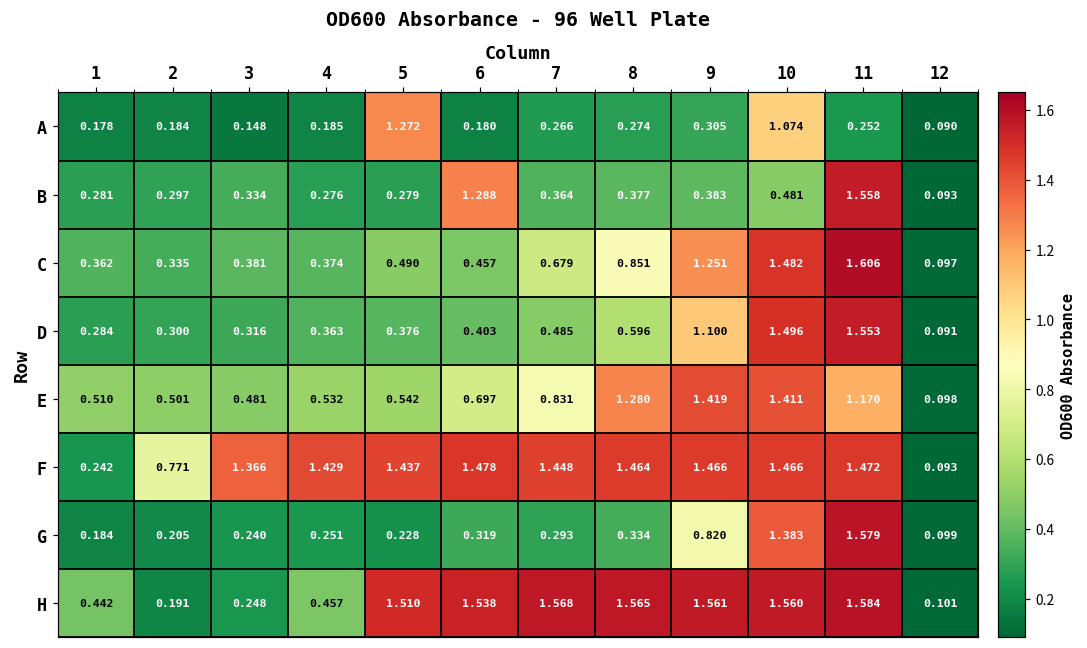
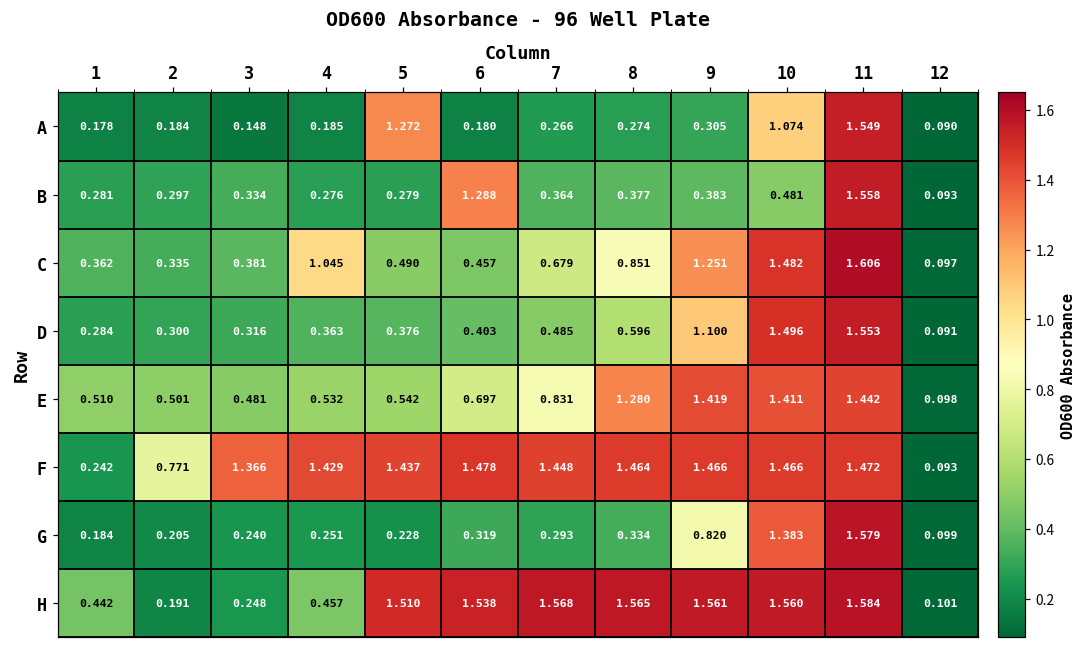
  {
    "A": {
      "1": 0.178,
      "2": 0.184,
      "3": 0.148,
      "4": 0.185,
      "5": 1.272,
      "6": 0.180,
      "7": 0.266,
      "8": 0.274,
      "9": 0.305,
      "10": 1.074,
-     "11": 0.252,
+     "11": 1.549,
      "12": 0.090
    },
    "B": {
      "1": 0.281,
      "2": 0.297,
      "3": 0.334,
      "4": 0.276,
      "5": 0.279,
      "6": 1.288,
      "7": 0.364,
      "8": 0.377,
      "9": 0.383,
      "10": 0.481,
      "11": 1.558,
      "12": 0.093
    },
    "C": {
      "1": 0.362,
      "2": 0.335,
      "3": 0.381,
-     "4": 0.374,
+     "4": 1.045,
      "5": 0.490,
      "6": 0.457,
      "7": 0.679,
      "8": 0.851,
      "9": 1.251,
      "10": 1.482,
      "11": 1.606,
      "12": 0.097
    },
    "D": {
      "1": 0.284,
      "2": 0.300,
      "3": 0.316,
      "4": 0.363,
      "5": 0.376,
      "6": 0.403,
      "7": 0.485,
      "8": 0.596,
      "9": 1.100,
      "10": 1.496,
      "11": 1.553,
      "12": 0.091
    },
    "E": {
      "1": 0.510,
      "2": 0.501,
      "3": 0.481,
      "4": 0.532,
      "5": 0.542,
      "6": 0.697,
      "7": 0.831,
      "8": 1.280,
      "9": 1.419,
      "10": 1.411,
-     "11": 1.170,
+     "11": 1.442,
      "12": 0.098
    },
    "F": {
      "1": 0.242,
      "2": 0.771,
      "3": 1.366,
      "4": 1.429,
      "5": 1.437,
      "6": 1.478,
      "7": 1.448,
      "8": 1.464,
      "9": 1.466,
      "10": 1.466,
      "11": 1.472,
      "12": 0.093
    },
    "G": {
      "1": 0.184,
      "2": 0.205,
      "3": 0.240,
      "4": 0.251,
      "5": 0.228,
      "6": 0.319,
      "7": 0.293,
      "8": 0.334,
      "9": 0.820,
      "10": 1.383,
      "11": 1.579,
      "12": 0.099
    },
    "H": {
      "1": 0.442,
      "2": 0.191,
      "3": 0.248,
      "4": 0.457,
      "5": 1.510,
      "6": 1.538,
      "7": 1.568,
      "8": 1.565,
      "9": 1.561,
      "10": 1.560,
      "11": 1.584,
      "12": 0.101
    }
  }
